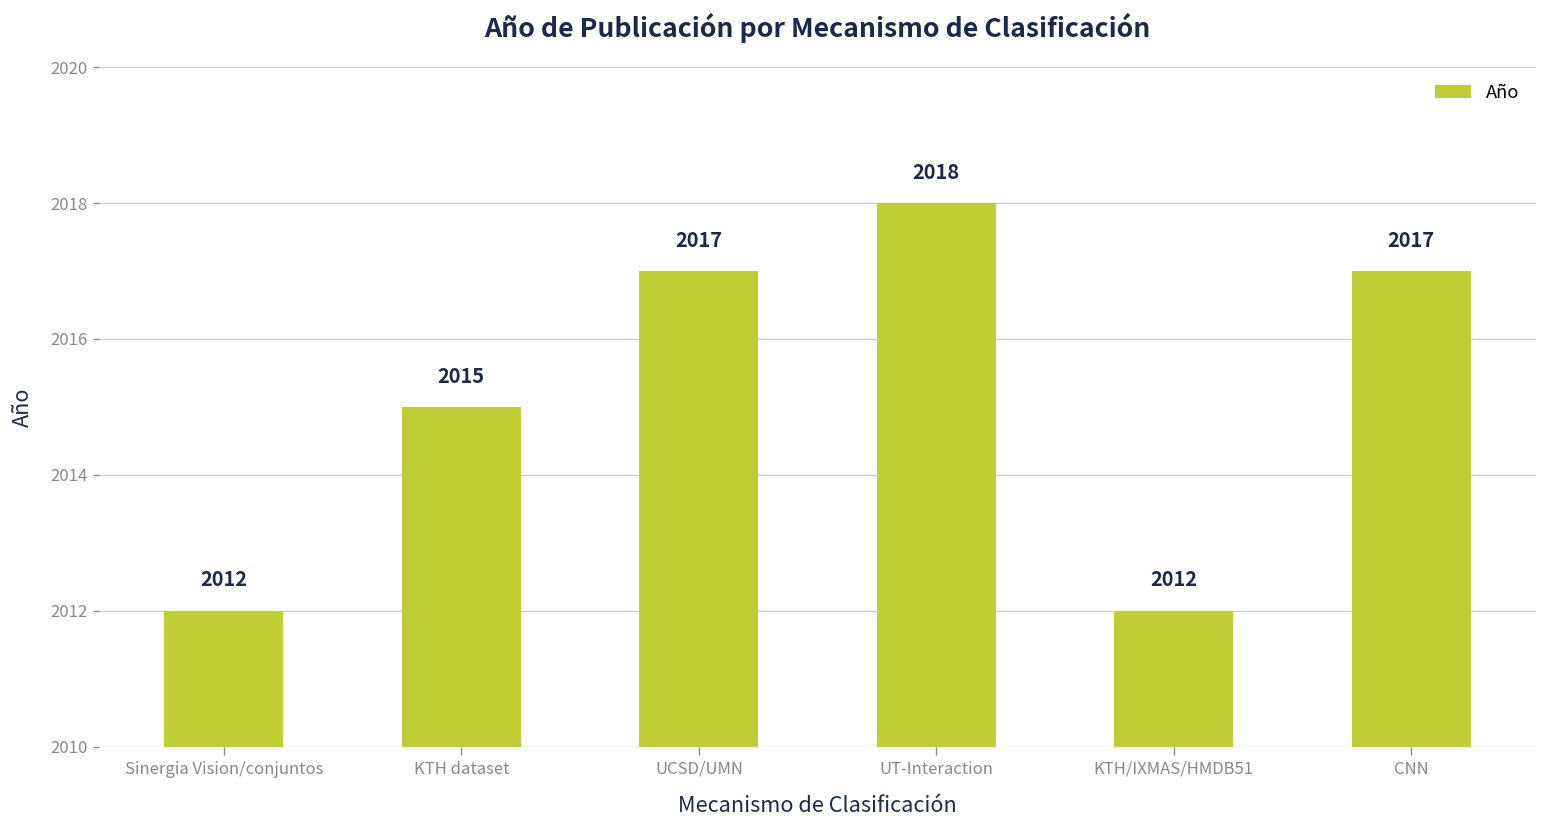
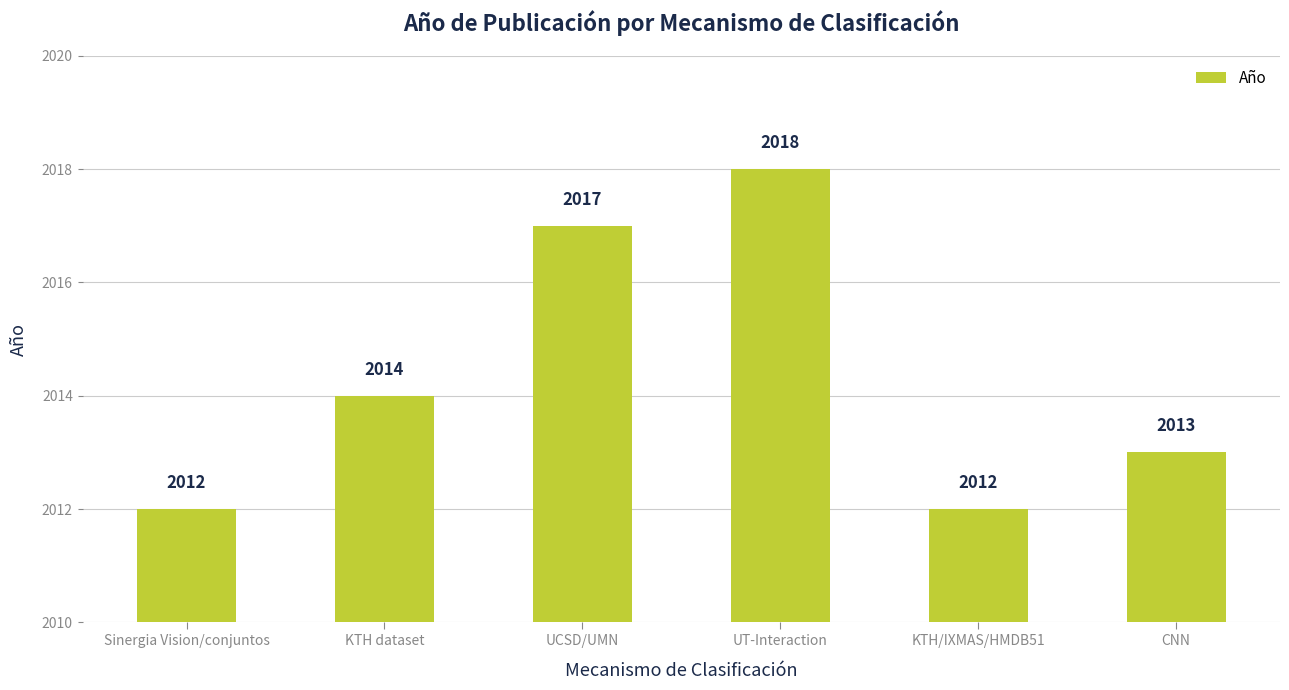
  {
    "Sinergia Vision/conjuntos": 2012,
-   "KTH dataset": 2015,
+   "KTH dataset": 2014,
    "UCSD/UMN": 2017,
    "UT-Interaction": 2018,
    "KTH/IXMAS/HMDB51": 2012,
-   "CNN": 2017
+   "CNN": 2013
  }
